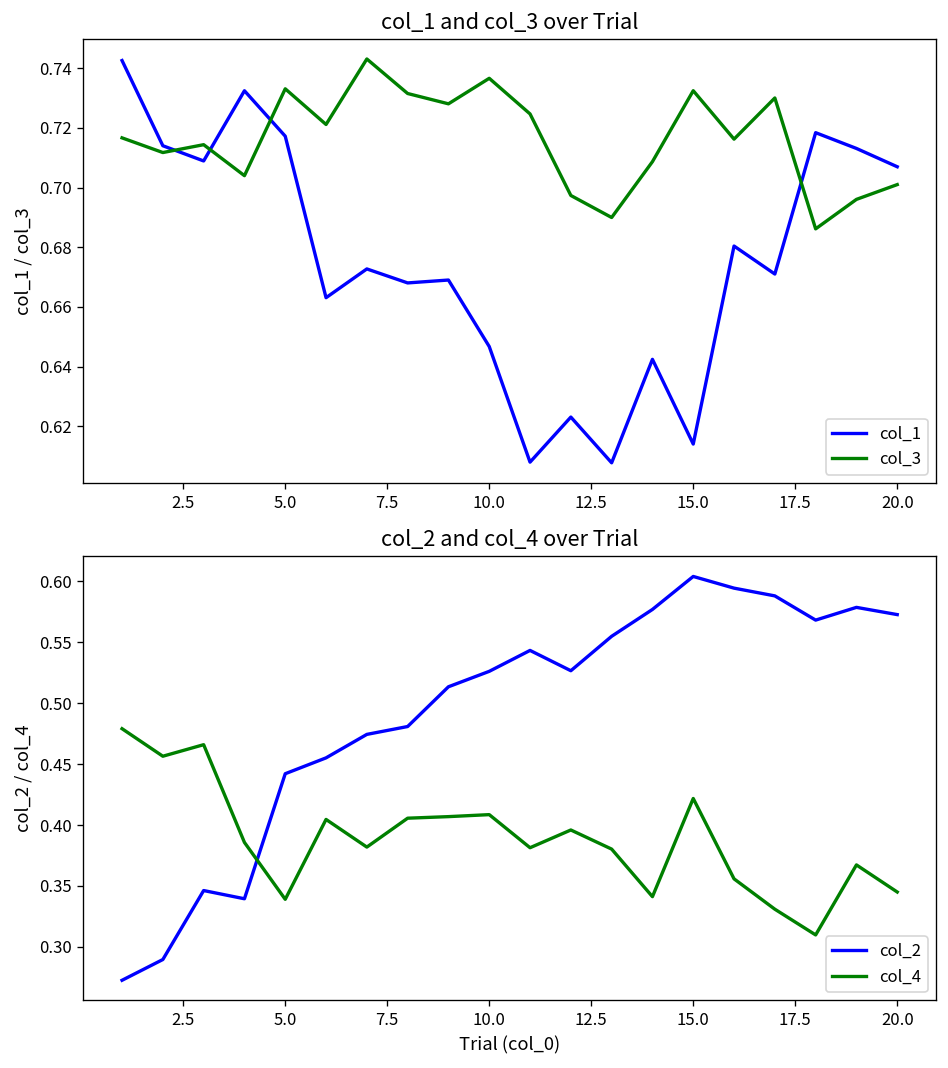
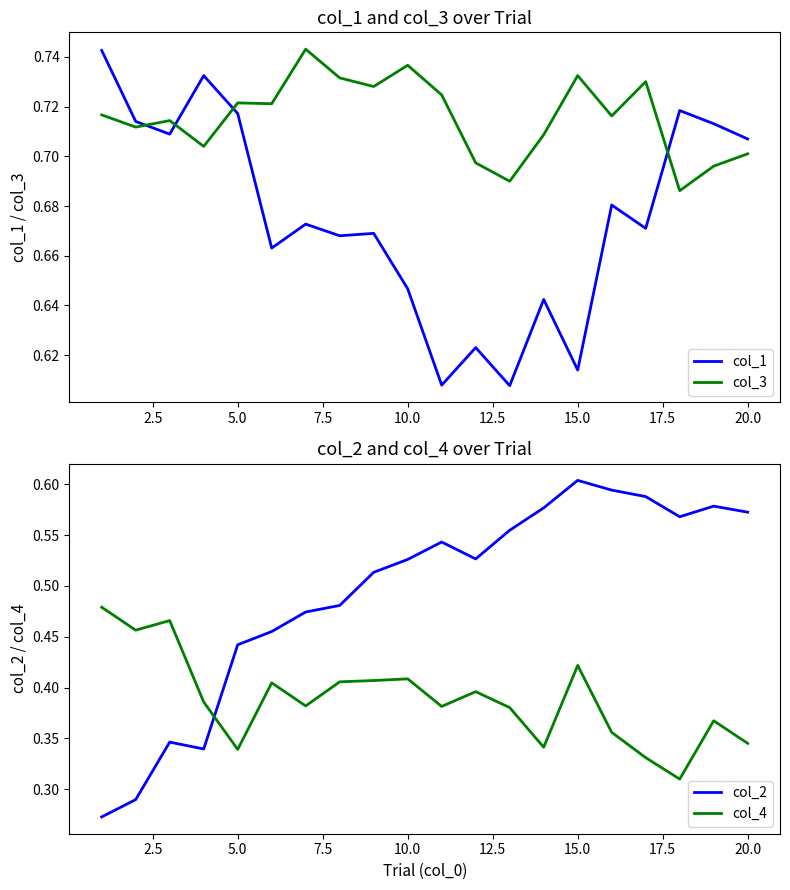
  {
    "col_1 and col_3 over Trial": {
      "col_1": {
        "5.0": 0.717,
        "10.0": 0.647,
        "15.0": 0.614,
        "20.0": 0.707
      },
      "col_3": {
-       "5.0": 0.733,
+       "5.0": 0.722,
        "10.0": 0.737,
        "15.0": 0.733,
        "20.0": 0.701
      }
    },
    "col_2 and col_4 over Trial": {
      "col_2": {
        "5.0": 0.442,
        "10.0": 0.526,
        "15.0": 0.604,
        "20.0": 0.573
      },
      "col_4": {
        "5.0": 0.339,
        "10.0": 0.409,
        "15.0": 0.422,
        "20.0": 0.345
      }
    }
  }
